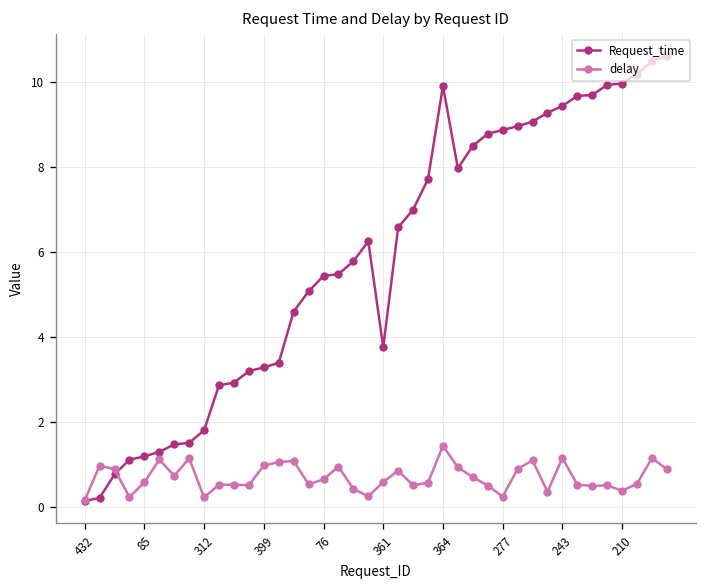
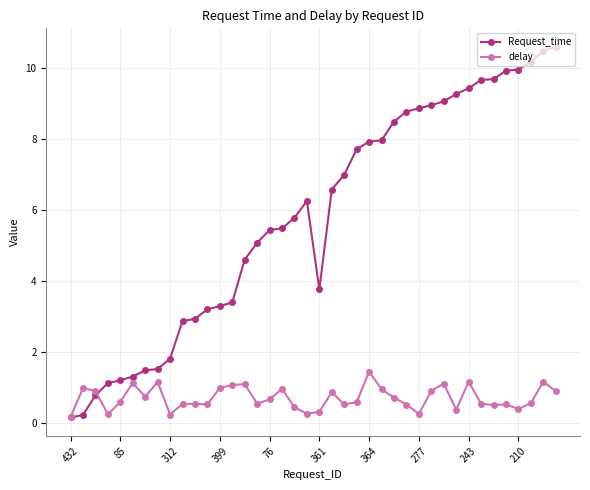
  {
    "Request_time": {
      "85": 1.2,
      "312": 1.8,
      "399": 3.3,
      "76": 5.4,
      "361": 3.8,
-     "364": 9.9,
+     "364": 7.9,
      "277": 8.9,
      "243": 9.4,
      "210": 10.0
    },
    "delay": {
      "85": 0.6,
      "312": 0.2,
      "399": 1.0,
      "76": 0.7,
-     "361": 0.6,
+     "361": 0.3,
      "364": 1.4,
      "277": 0.3,
      "243": 1.2,
      "210": 0.4
    }
  }
